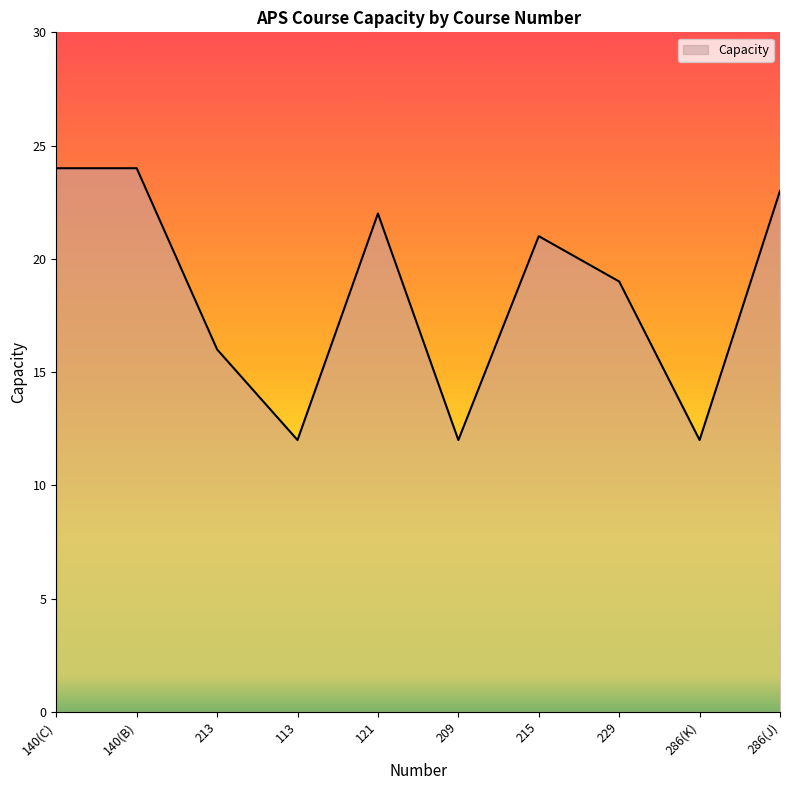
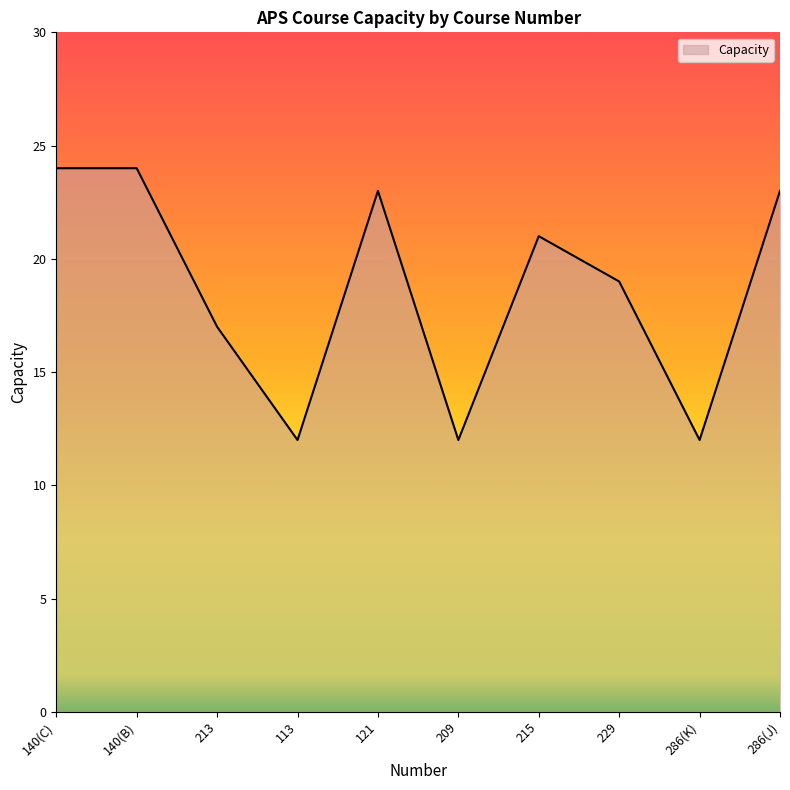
  {
    "140(C)": 24,
    "140(B)": 24,
-   "213": 16,
+   "213": 17,
    "113": 12,
-   "121": 22,
+   "121": 23,
    "209": 12,
    "215": 21,
    "229": 19,
    "286(K)": 12,
    "286(J)": 23
  }
